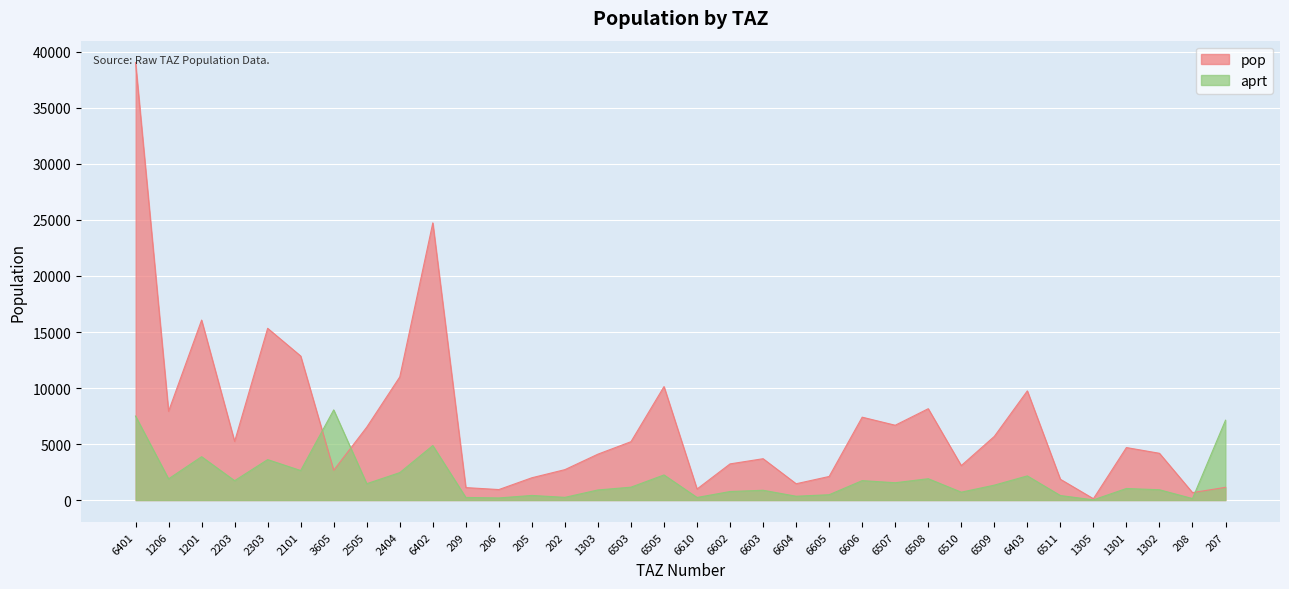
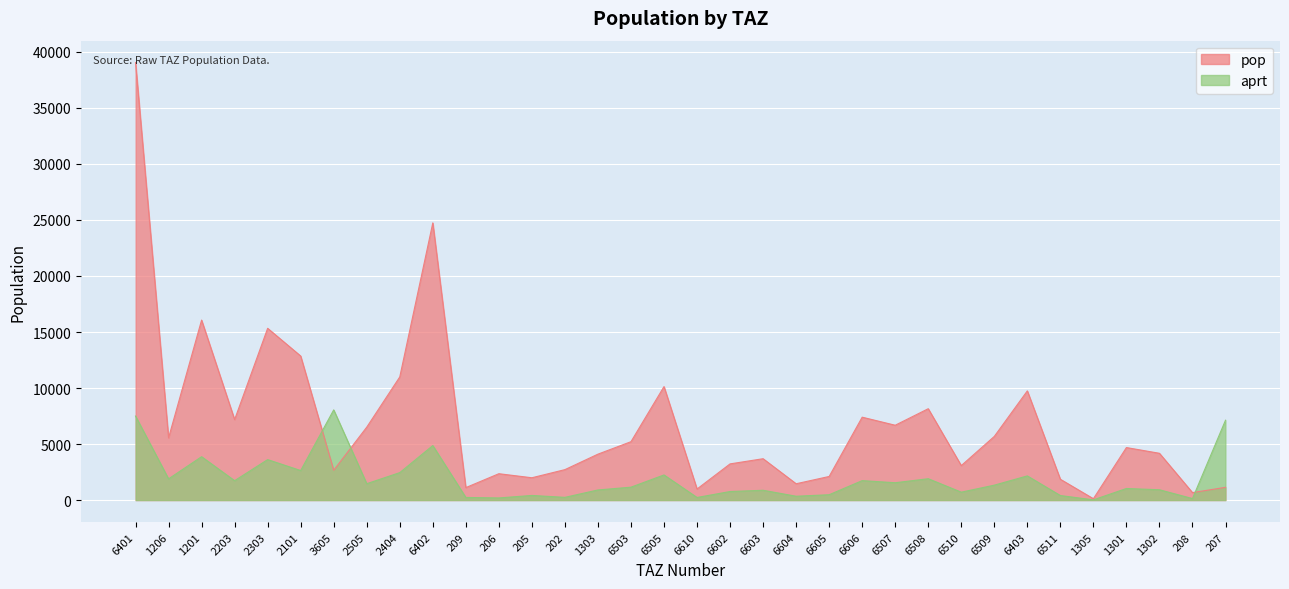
  {
    "pop": {
      "6401": 39000,
-     "1206": 7900,
+     "1206": 5600,
      "1201": 16100,
-     "2203": 5200,
+     "2203": 7200,
      "2303": 15300,
      "2101": 12900,
      "3605": 2700,
      "2505": 6500,
      "2404": 11000,
      "6402": 24700,
      "209": 1100,
-     "206": 900,
+     "206": 2400,
      "205": 2000,
      "202": 2700,
      "1303": 4100,
      "6503": 5200,
      "6505": 10100,
      "6610": 1000,
      "6602": 3200,
      "6603": 3700,
      "6604": 1500,
      "6605": 2100,
      "6606": 7400,
      "6507": 6700,
      "6508": 8200,
      "6510": 3100,
      "6509": 5700,
      "6403": 9800,
      "6511": 1900,
      "1301": 4700,
      "1302": 4200,
      "208": 700,
      "207": 1100
    },
    "aprt": {
      "6401": 7500,
      "1206": 1900,
      "1201": 3900,
      "2203": 1700,
      "2303": 3600,
      "2101": 2600,
      "3605": 8100,
      "2505": 1500,
      "2404": 2500,
      "6402": 4900,
      "209": 200,
      "206": 200,
      "205": 400,
      "202": 300,
      "1303": 900,
      "6503": 1200,
      "6505": 2300,
      "6610": 200,
      "6602": 800,
      "6603": 900,
      "6604": 400,
      "6605": 500,
      "6606": 1700,
      "6507": 1600,
      "6508": 1900,
      "6510": 700,
      "6509": 1300,
      "6403": 2200,
      "6511": 400,
      "1301": 1000,
      "1302": 900,
      "208": 100,
      "207": 7100
    }
  }
